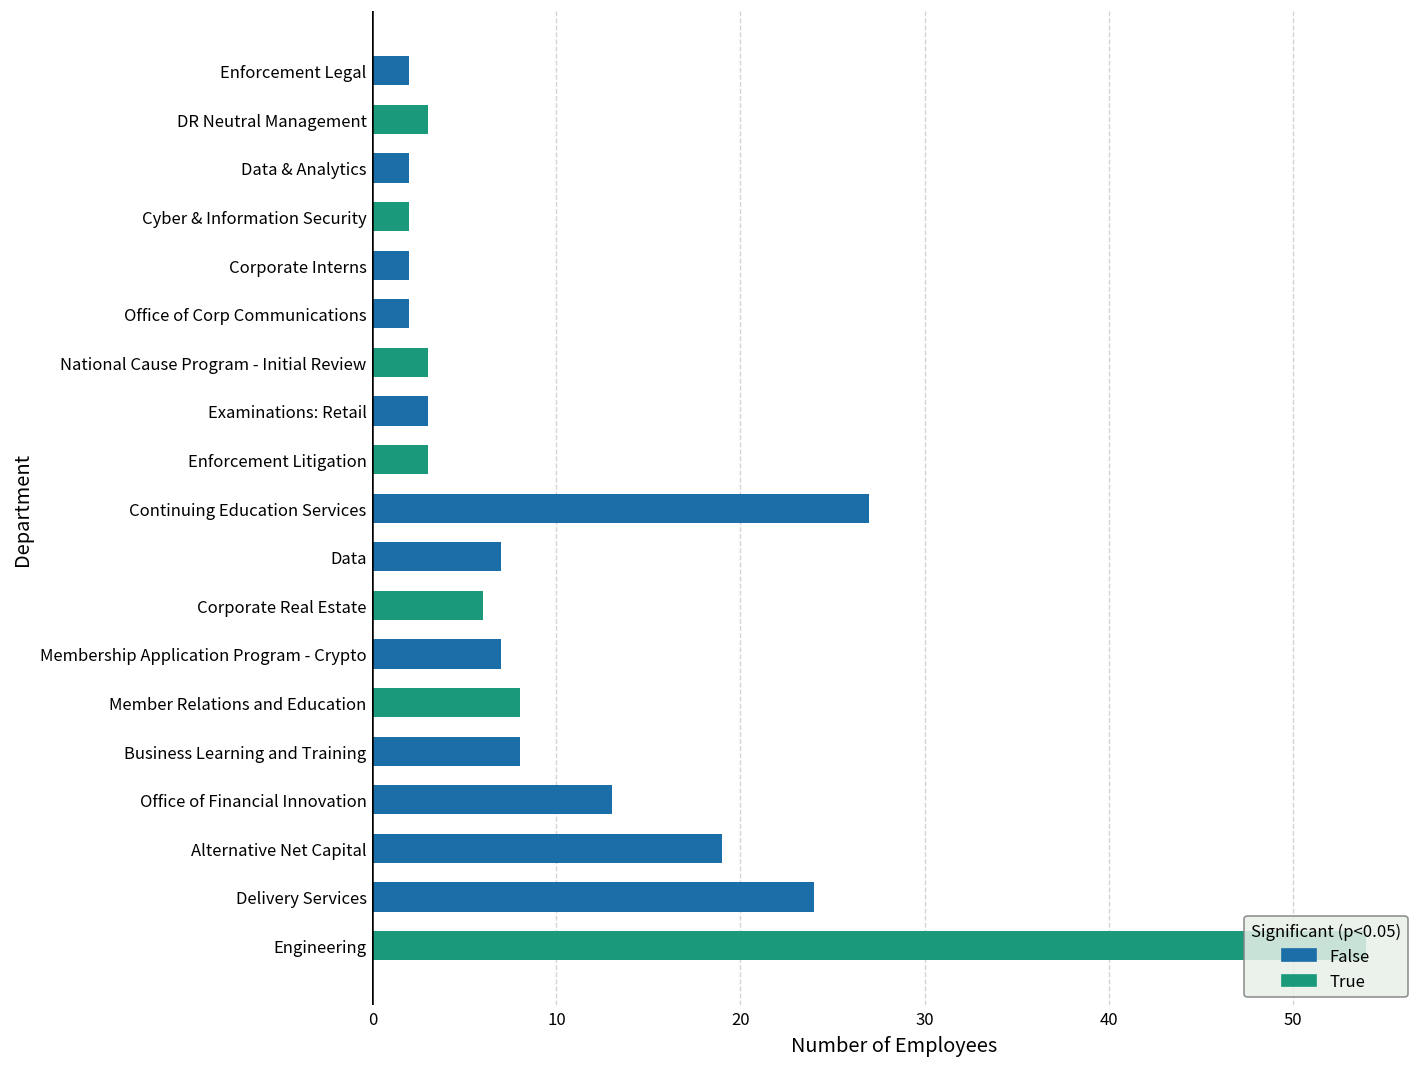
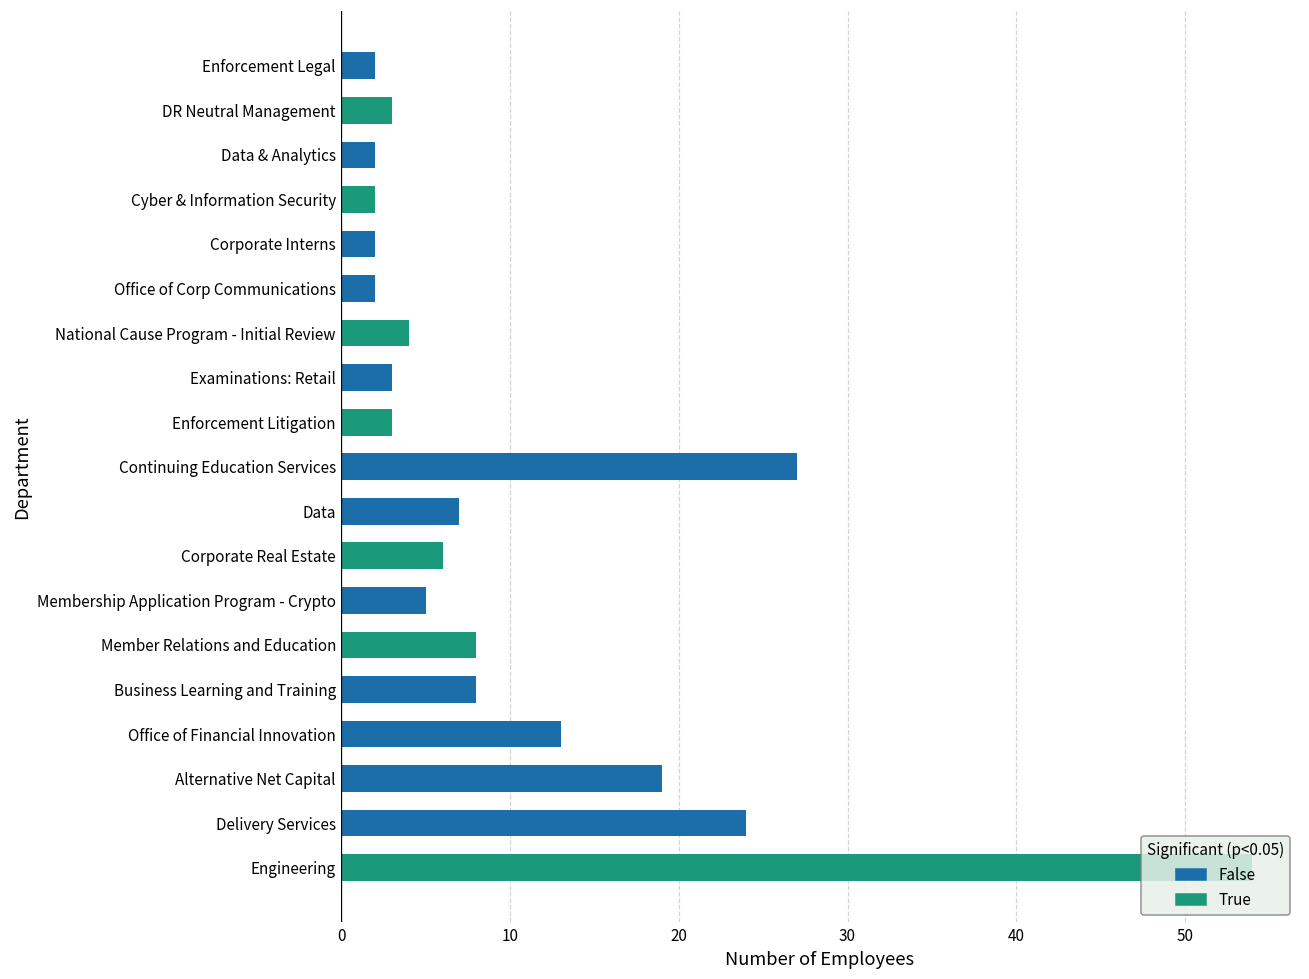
  {
    "Enforcement Legal": 2,
    "DR Neutral Management": 3,
    "Data & Analytics": 2,
    "Cyber & Information Security": 2,
    "Corporate Interns": 2,
    "Office of Corp Communications": 2,
-   "National Cause Program - Initial Review": 3,
+   "National Cause Program - Initial Review": 4,
    "Examinations: Retail": 3,
    "Enforcement Litigation": 3,
    "Continuing Education Services": 27,
    "Data": 7,
    "Corporate Real Estate": 6,
-   "Membership Application Program - Crypto": 7,
+   "Membership Application Program - Crypto": 5,
    "Member Relations and Education": 8,
    "Business Learning and Training": 8,
    "Office of Financial Innovation": 13,
    "Alternative Net Capital": 19,
    "Delivery Services": 24
  }
